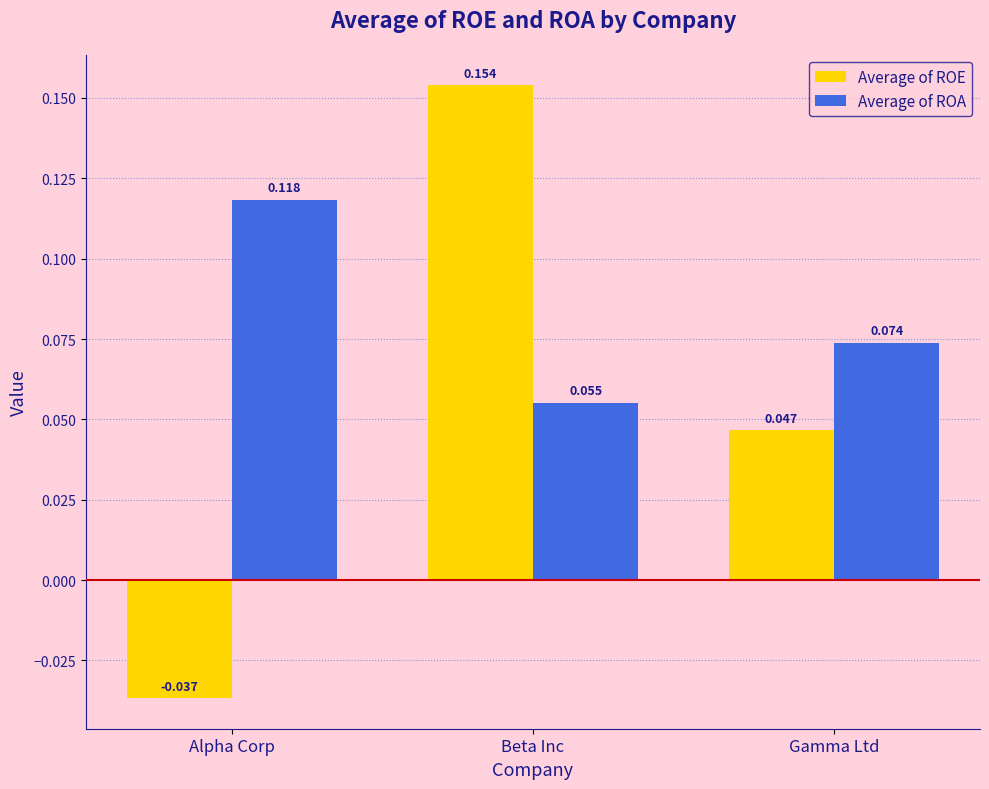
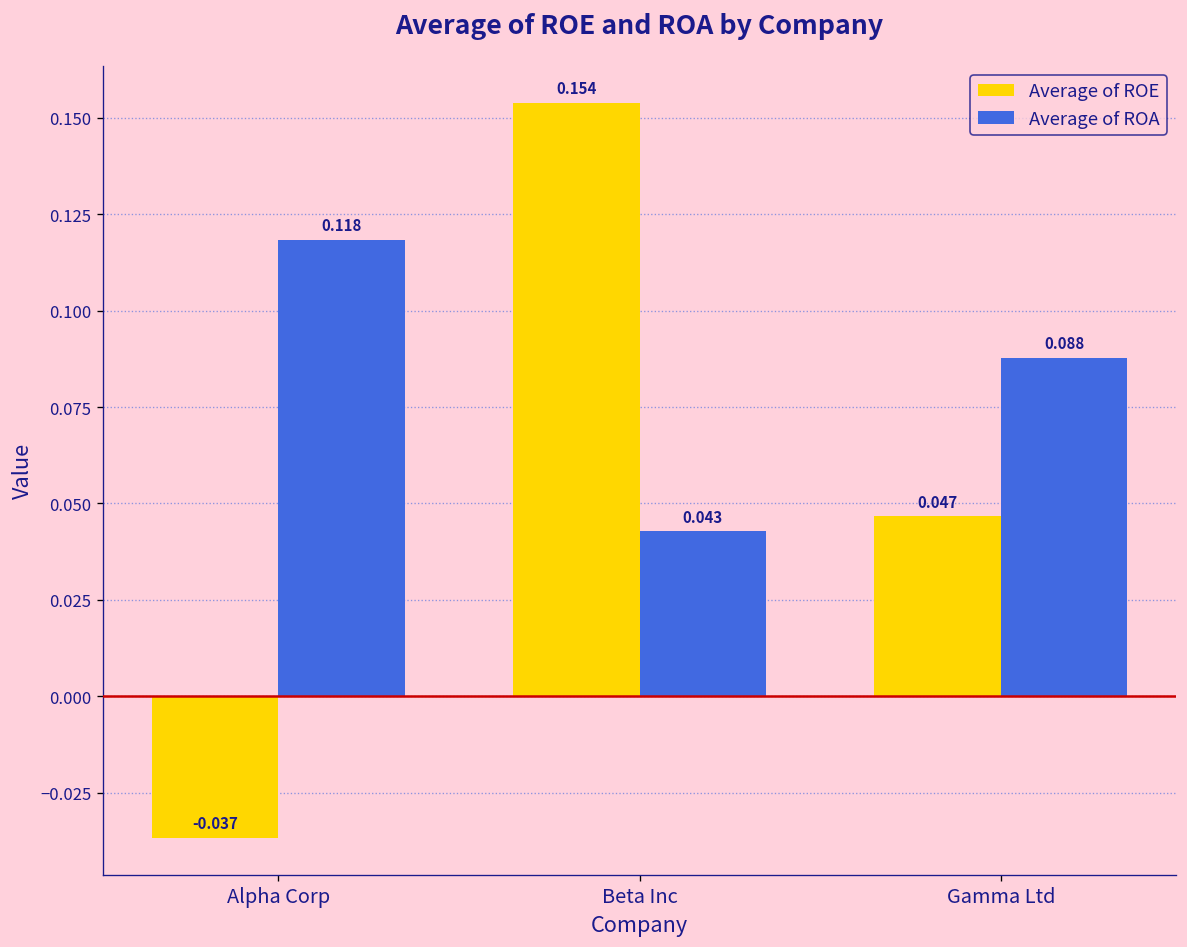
  {
    "Average of ROE": {
      "Alpha Corp": -0.037,
      "Beta Inc": 0.154,
      "Gamma Ltd": 0.047
    },
    "Average of ROA": {
      "Alpha Corp": 0.118,
-     "Beta Inc": 0.055,
-     "Gamma Ltd": 0.074
+     "Beta Inc": 0.043,
+     "Gamma Ltd": 0.088
    }
  }
